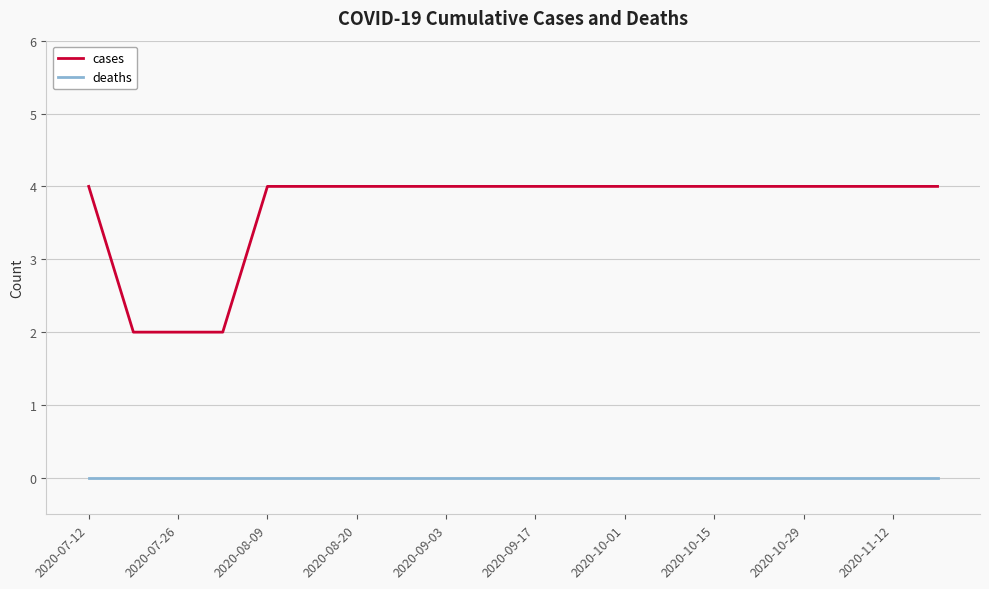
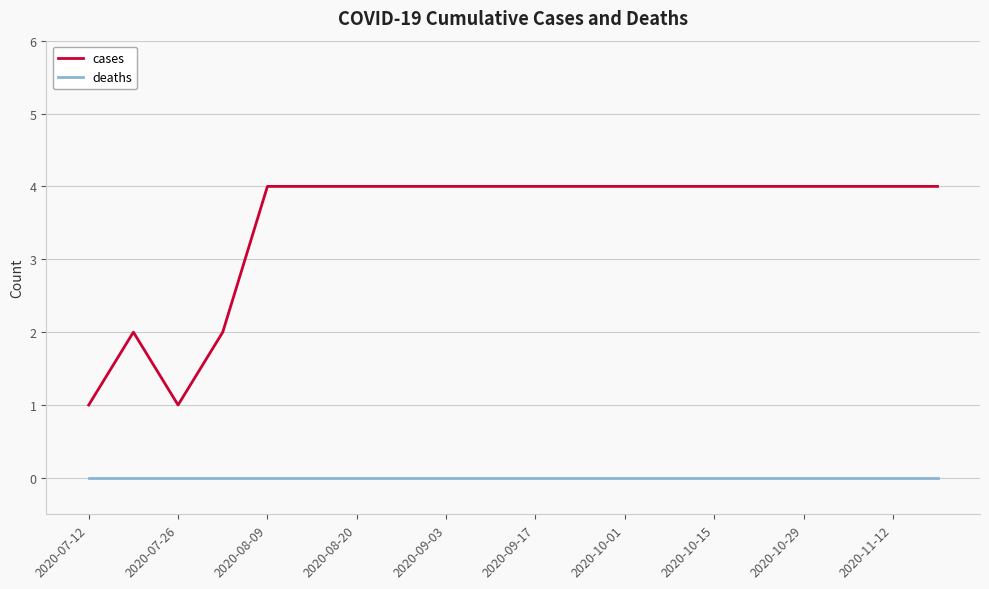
  {
    "cases": {
-     "2020-07-12": 4,
-     "2020-07-26": 2,
+     "2020-07-12": 1,
+     "2020-07-26": 1,
      "2020-08-09": 4,
      "2020-08-20": 4,
      "2020-09-03": 4,
      "2020-09-17": 4,
      "2020-10-01": 4,
      "2020-10-15": 4,
      "2020-10-29": 4,
      "2020-11-12": 4
    },
    "deaths": {
      "2020-07-12": 0,
      "2020-07-26": 0,
      "2020-08-09": 0,
      "2020-08-20": 0,
      "2020-09-03": 0,
      "2020-09-17": 0,
      "2020-10-01": 0,
      "2020-10-15": 0,
      "2020-10-29": 0,
      "2020-11-12": 0
    }
  }
